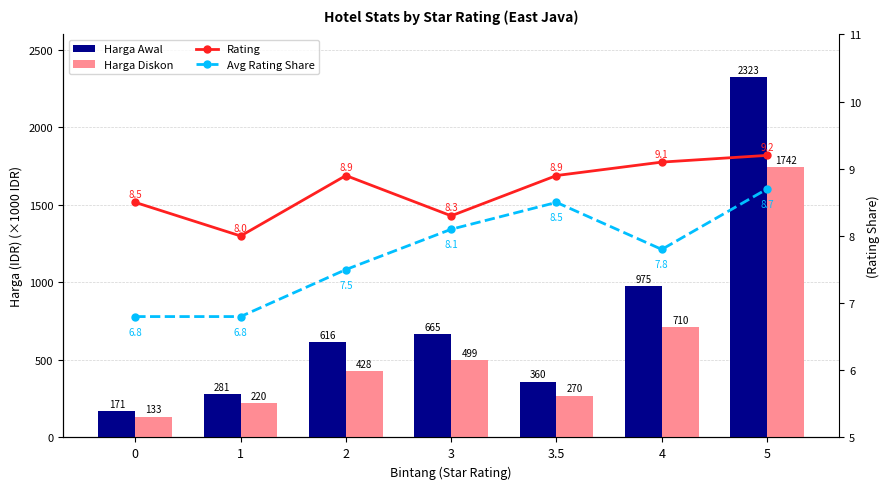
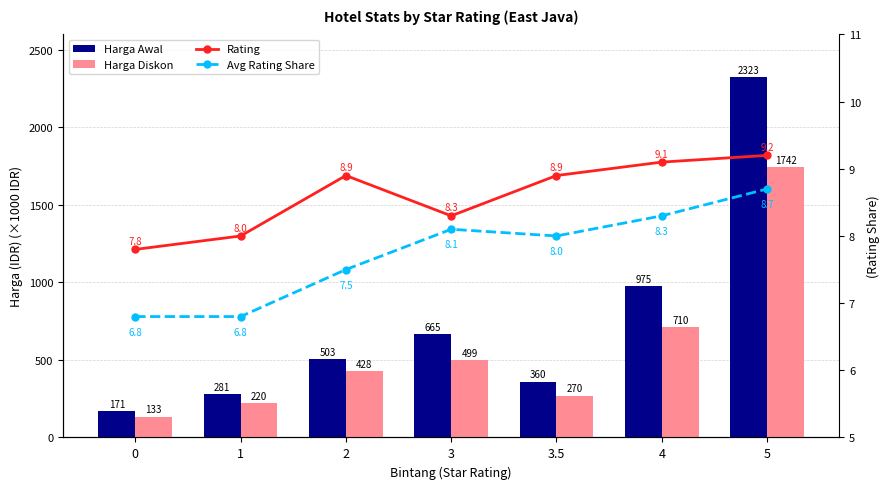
  {
    "Harga Awal": {
      "0": 171,
      "1": 281,
-     "2": 616,
+     "2": 503,
      "3": 665,
      "3.5": 360,
      "4": 975,
      "5": 2323
    },
    "Harga Diskon": {
      "0": 133,
      "1": 220,
      "2": 428,
      "3": 499,
      "3.5": 270,
      "4": 710,
      "5": 1742
    },
    "Rating": {
-     "0": 8.5,
+     "0": 7.8,
      "1": 8.0,
      "2": 8.9,
      "3": 8.3,
      "3.5": 8.9,
      "4": 9.1,
      "5": 9.2
    },
    "Avg Rating Share": {
      "0": 6.8,
      "1": 6.8,
      "2": 7.5,
      "3": 8.1,
-     "3.5": 8.5,
-     "4": 7.8,
+     "3.5": 8.0,
+     "4": 8.3,
      "5": 8.7
    }
  }
